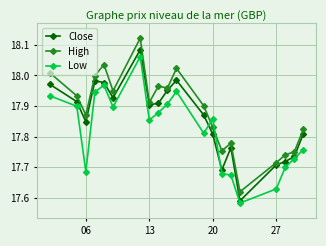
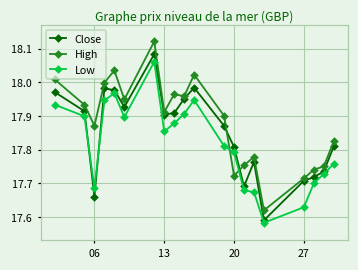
  {
    "Close": {
-     "06": 17.85,
+     "06": 17.66,
      "20": 17.81
    },
    "High": {
      "06": 17.87,
-     "20": 17.83
+     "20": 17.72
    },
    "Low": {
      "06": 17.69,
      "13": 17.85,
-     "20": 17.86,
+     "20": 17.79,
      "27": 17.63
    }
  }
